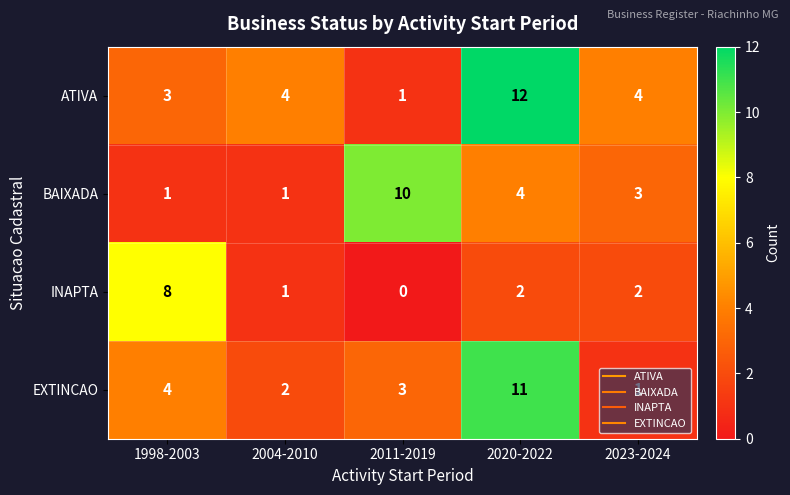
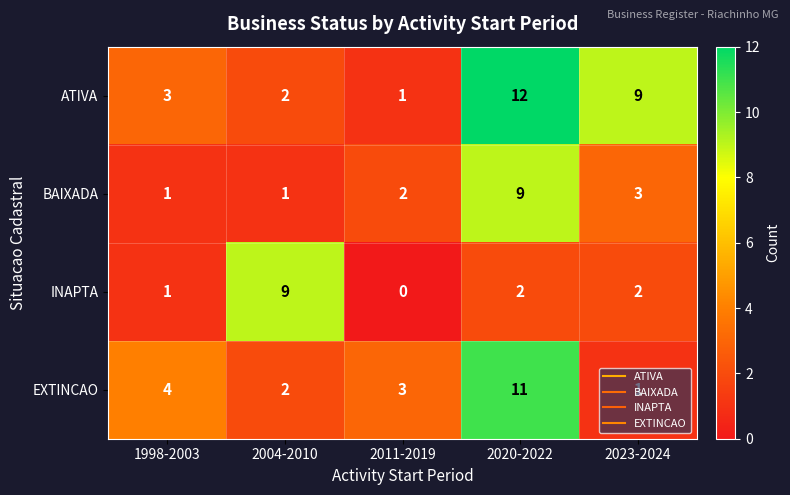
  {
    "ATIVA": {
      "1998-2003": 3,
-     "2004-2010": 4,
+     "2004-2010": 2,
      "2011-2019": 1,
      "2020-2022": 12,
-     "2023-2024": 4
+     "2023-2024": 9
    },
    "BAIXADA": {
      "1998-2003": 1,
      "2004-2010": 1,
-     "2011-2019": 10,
-     "2020-2022": 4,
+     "2011-2019": 2,
+     "2020-2022": 9,
      "2023-2024": 3
    },
    "INAPTA": {
-     "1998-2003": 8,
-     "2004-2010": 1,
+     "1998-2003": 1,
+     "2004-2010": 9,
      "2011-2019": 0,
      "2020-2022": 2,
      "2023-2024": 2
    },
    "EXTINCAO": {
      "1998-2003": 4,
      "2004-2010": 2,
      "2011-2019": 3,
      "2020-2022": 11
    }
  }
